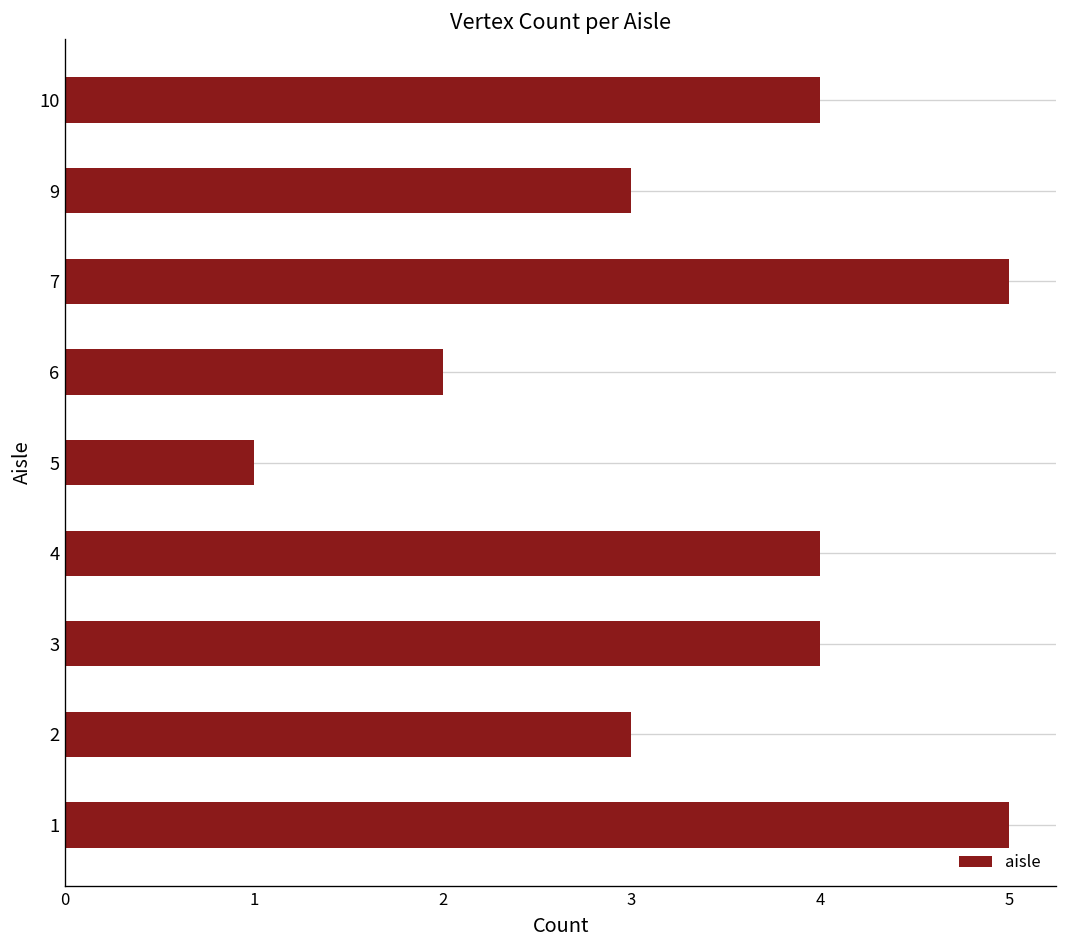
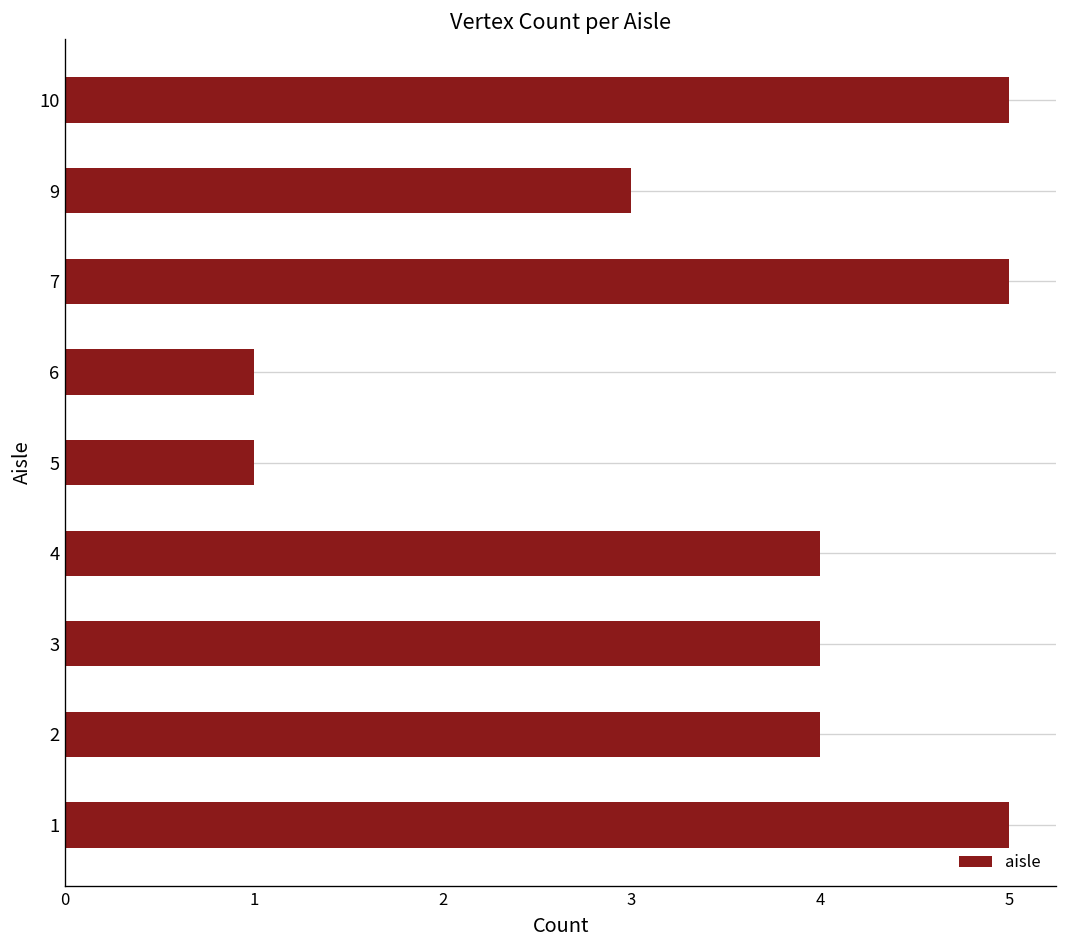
  {
-   "10": 4,
+   "10": 5,
    "9": 3,
    "7": 5,
-   "6": 2,
+   "6": 1,
    "5": 1,
    "4": 4,
    "3": 4,
-   "2": 3,
+   "2": 4,
    "1": 5
  }
